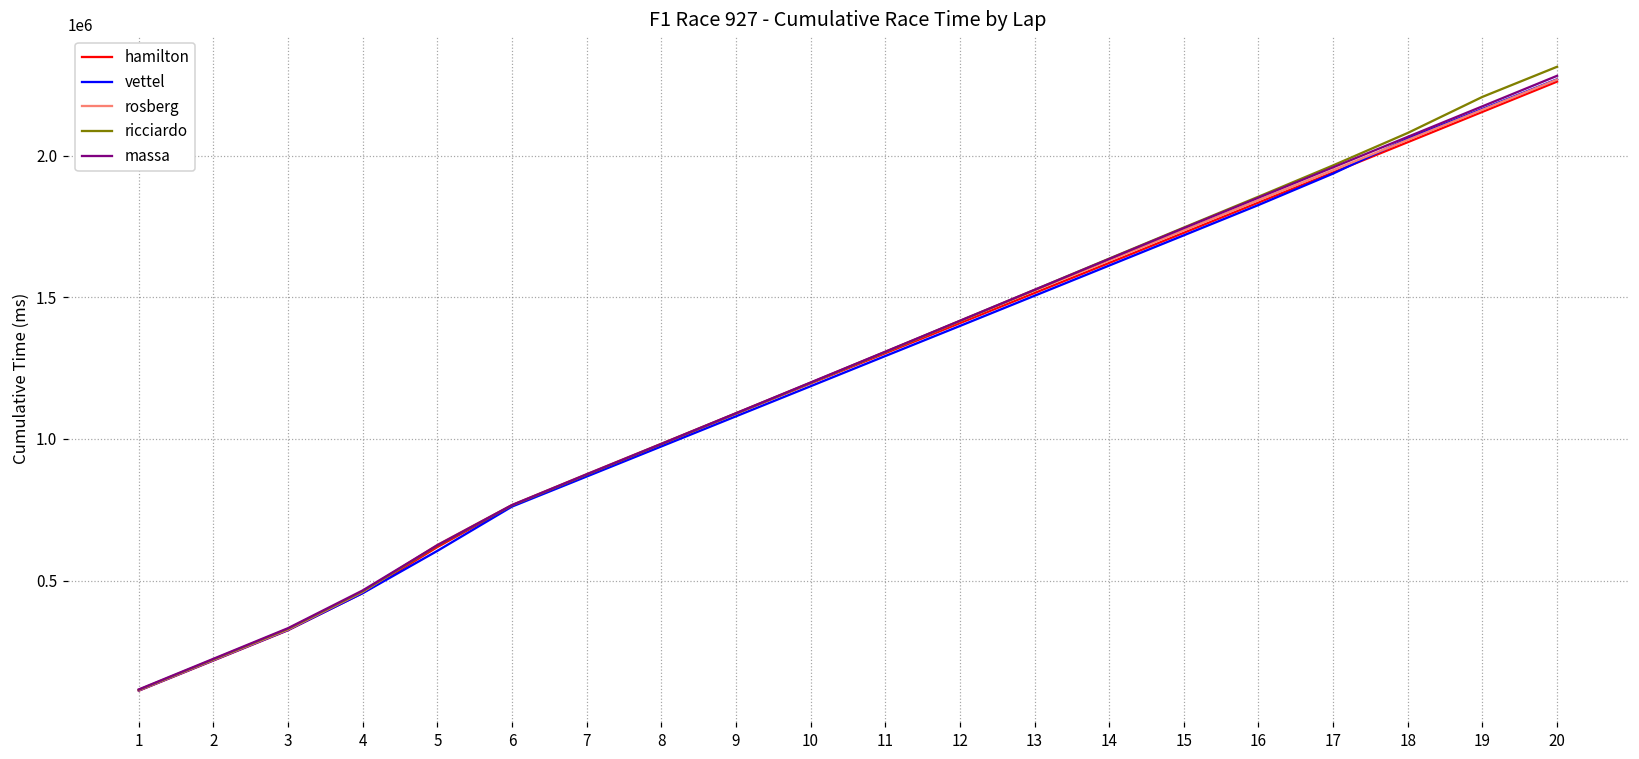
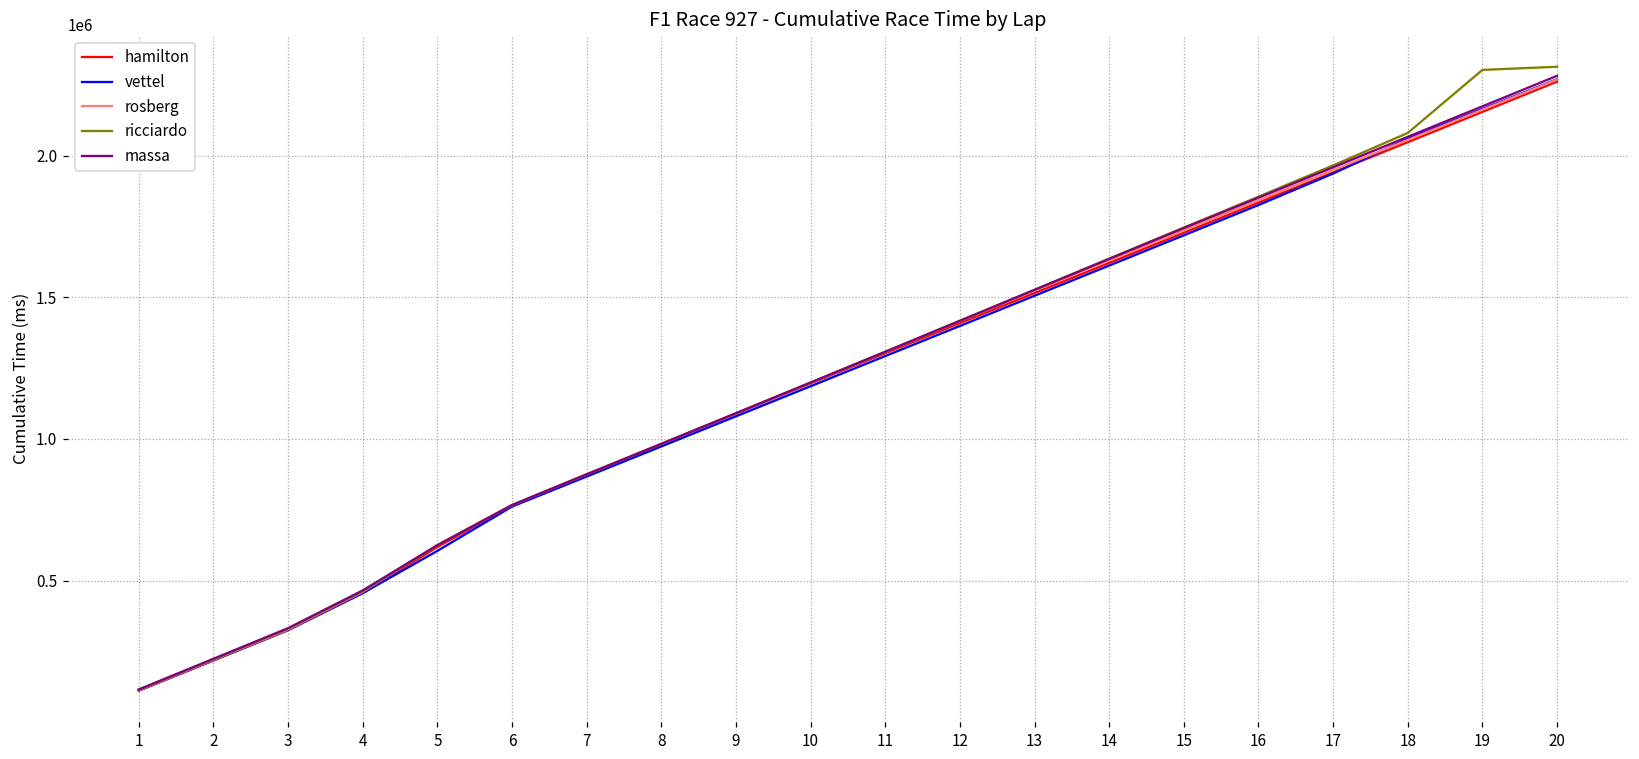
  {
    "vettel": {
      "5": 600000,
      "10": 1190000
    },
    "ricciardo": {
      "18": 2080000,
-     "19": 2210000,
+     "19": 2300000,
      "20": 2310000
    },
    "massa": {
      "20": 2280000
    }
  }
